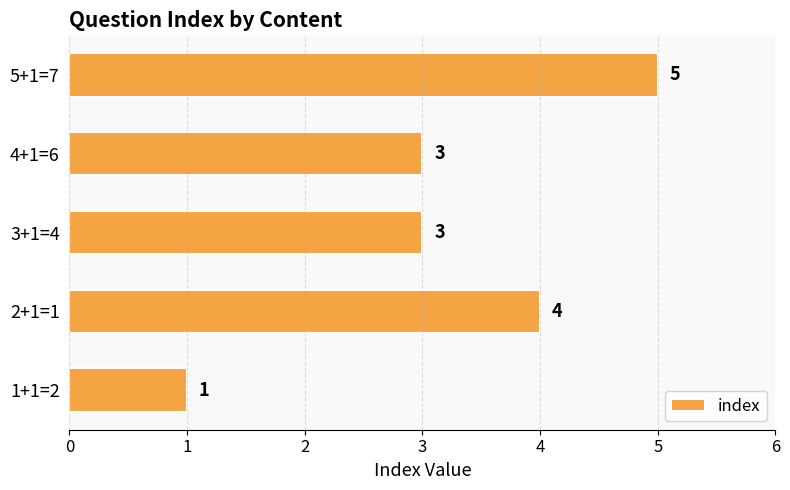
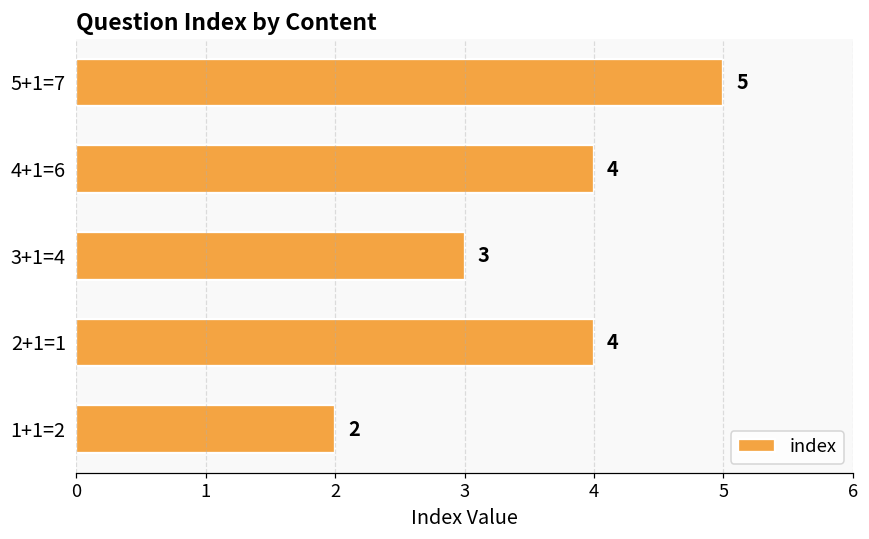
  {
    "5+1=7": 5,
-   "4+1=6": 3,
+   "4+1=6": 4,
    "3+1=4": 3,
    "2+1=1": 4,
-   "1+1=2": 1
+   "1+1=2": 2
  }
